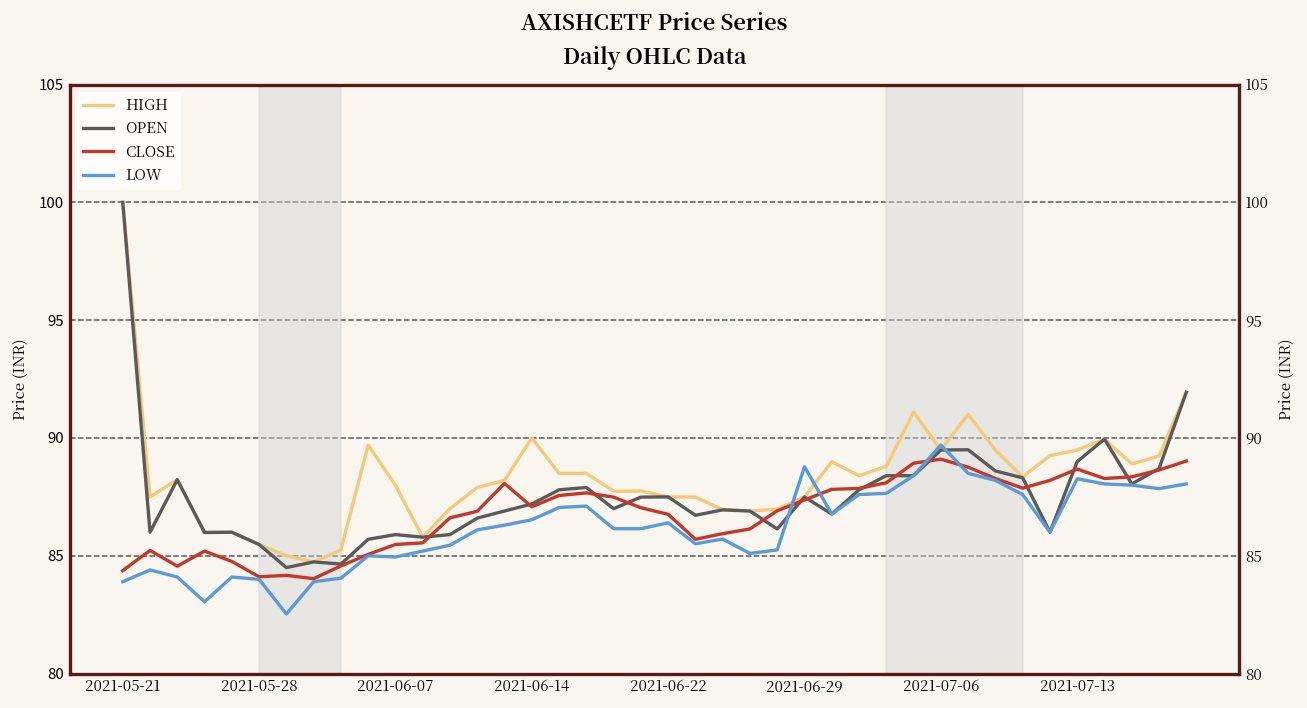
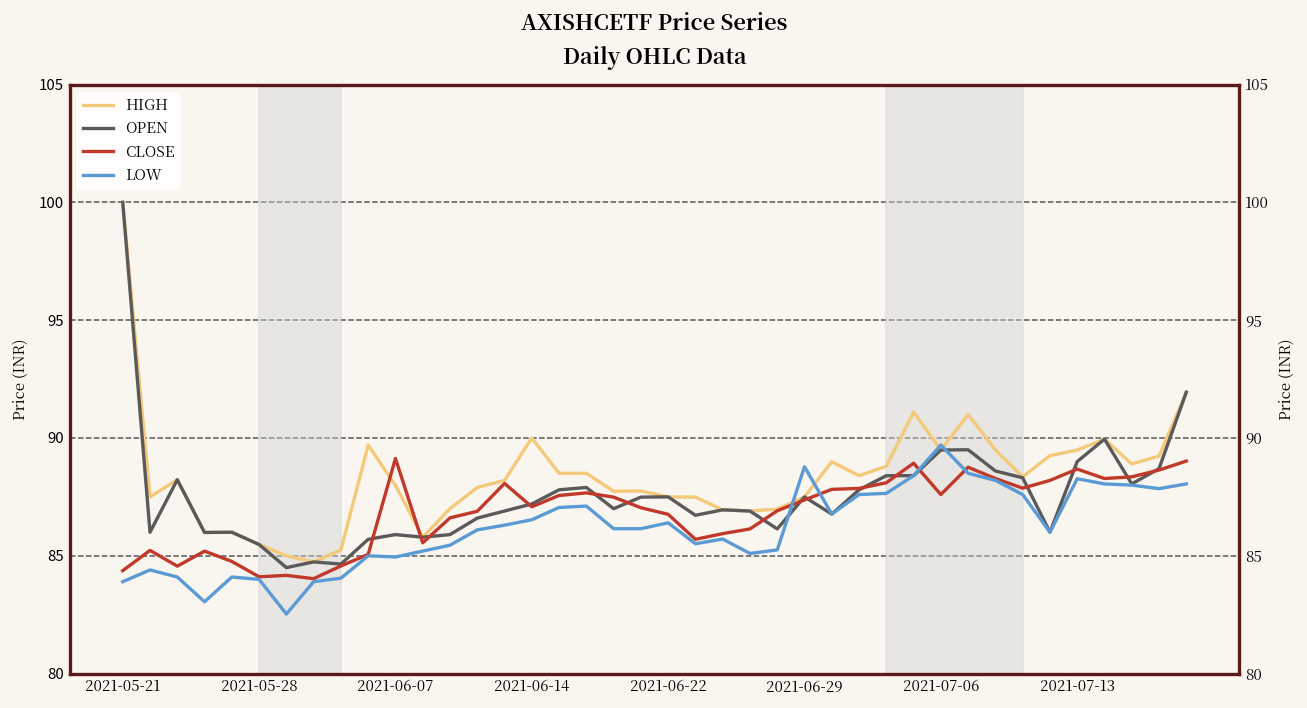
  {
    "HIGH": {
      "2021-06-07": 88.0,
      "2021-06-14": 90.0,
      "2021-07-13": 89.5
    },
    "OPEN": {
      "2021-06-07": 85.9,
      "2021-07-13": 89.0
    },
    "CLOSE": {
      "2021-05-21": 84.4,
-     "2021-06-07": 85.5,
+     "2021-06-07": 89.1,
      "2021-06-22": 86.8,
-     "2021-07-06": 89.1,
+     "2021-07-06": 87.6,
      "2021-07-13": 88.7
    },
    "LOW": {
      "2021-05-21": 83.9,
      "2021-06-07": 85.0,
      "2021-06-14": 86.5,
      "2021-06-22": 86.4,
      "2021-06-29": 88.8,
      "2021-07-06": 89.7,
      "2021-07-13": 88.3
    }
  }
